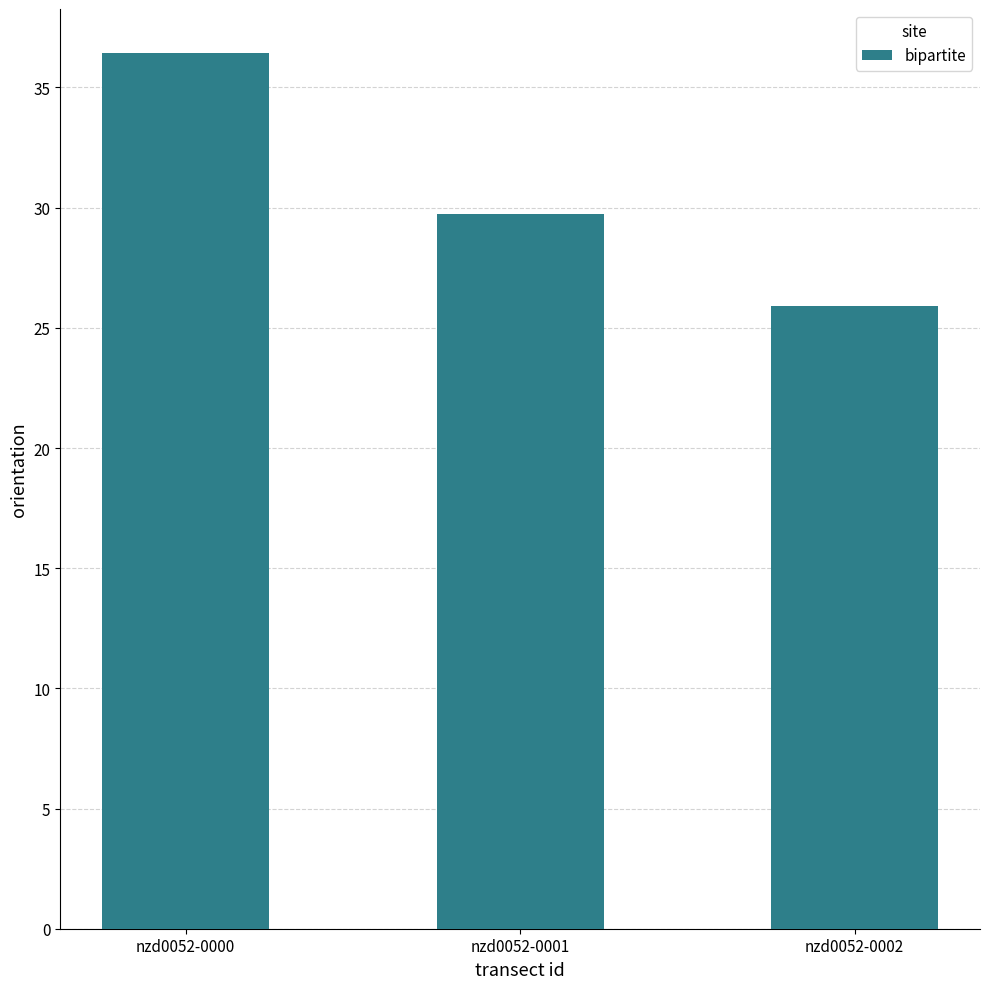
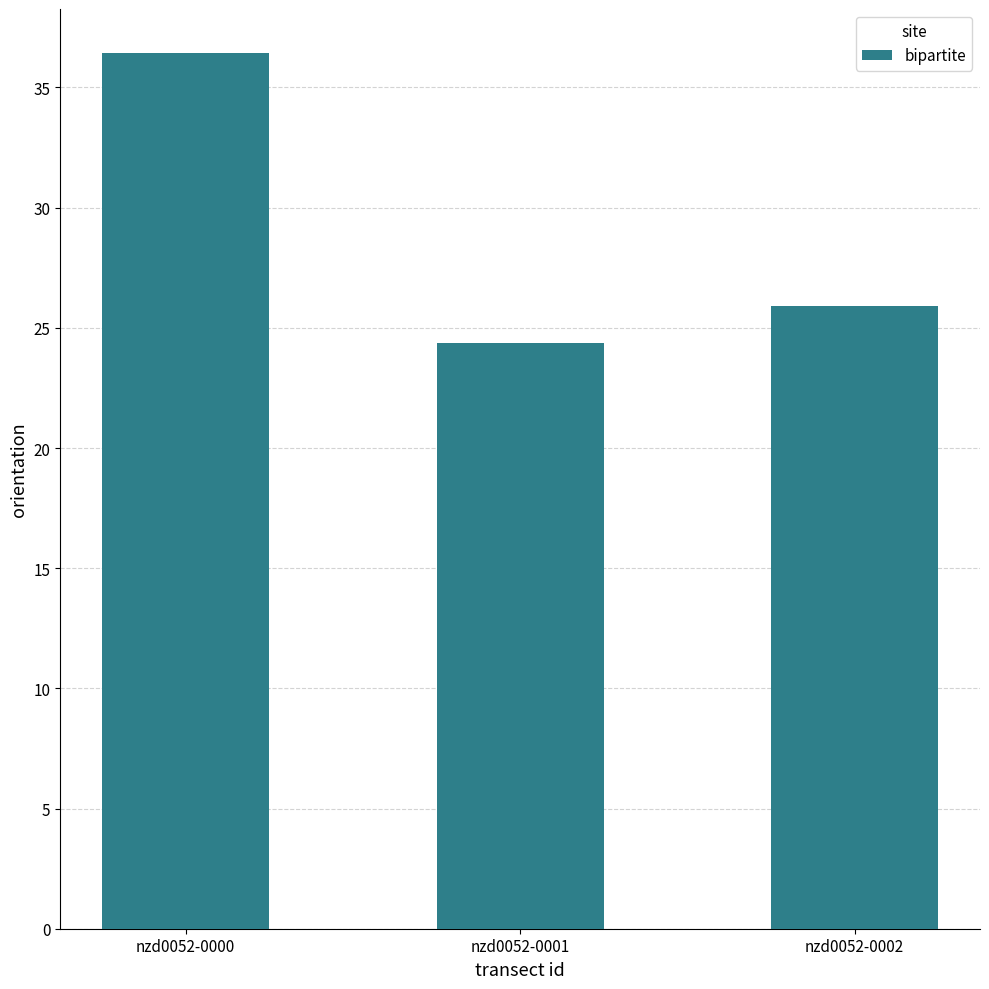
  {
    "nzd0052-0000": 36.4,
-   "nzd0052-0001": 29.7,
+   "nzd0052-0001": 24.4,
    "nzd0052-0002": 25.9
  }
